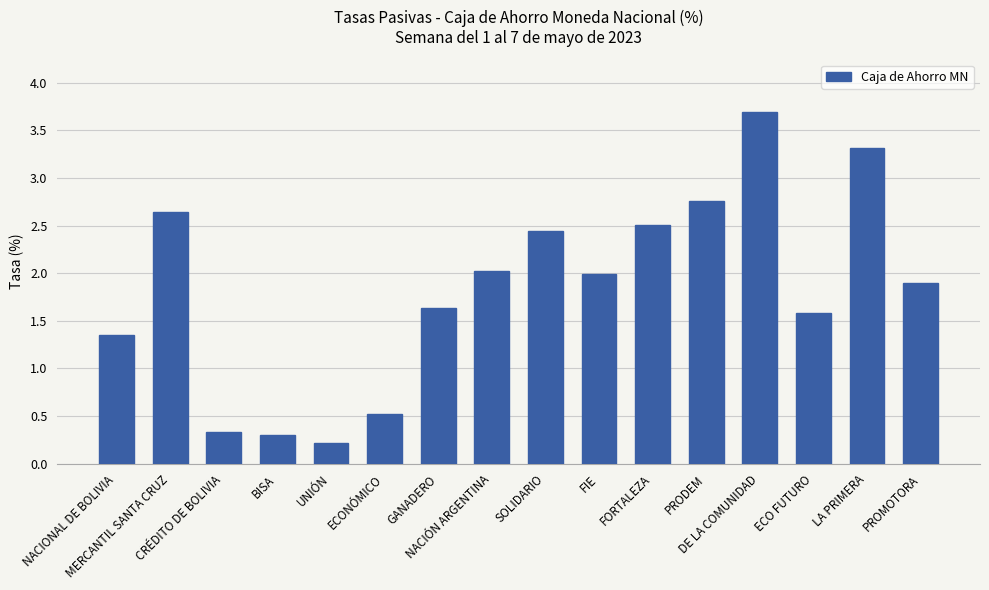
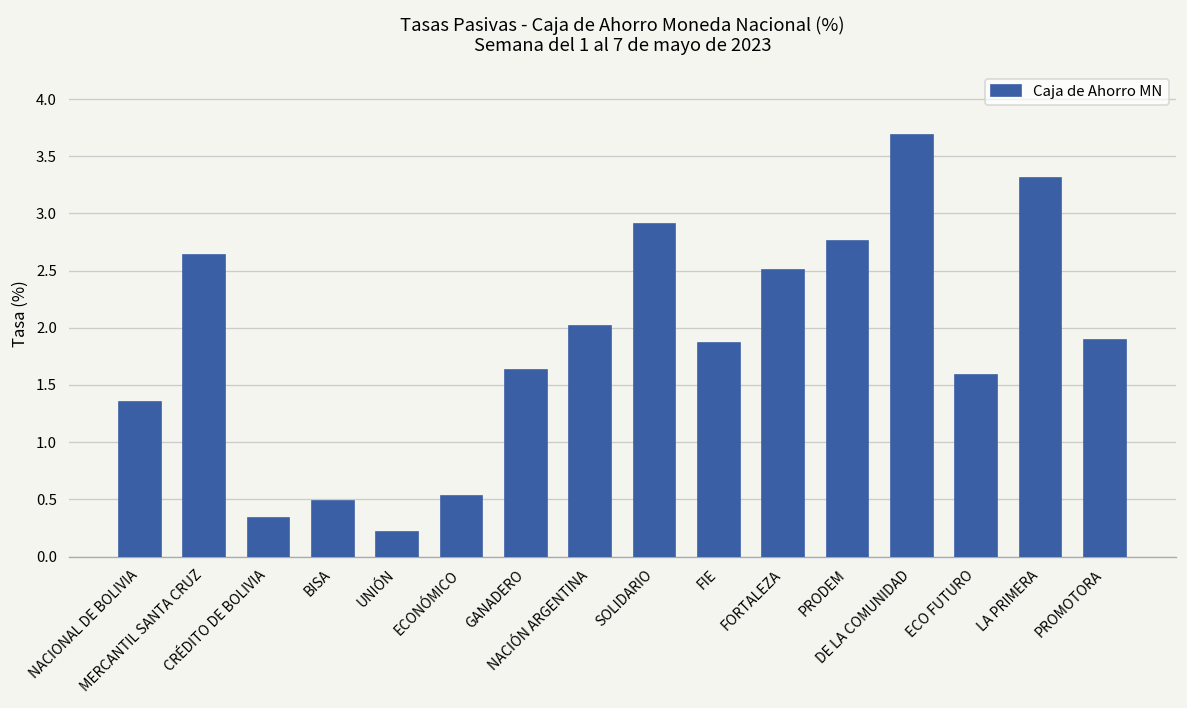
  {
    "NACIONAL DE BOLIVIA": 1.3,
    "MERCANTIL SANTA CRUZ": 2.6,
    "CRÉDITO DE BOLIVIA": 0.3,
-   "BISA": 0.3,
+   "BISA": 0.5,
    "UNIÓN": 0.2,
    "ECONÓMICO": 0.5,
    "GANADERO": 1.6,
    "NACIÓN ARGENTINA": 2.0,
-   "SOLIDARIO": 2.4,
-   "FIE": 2.0,
+   "SOLIDARIO": 2.9,
+   "FIE": 1.9,
    "FORTALEZA": 2.5,
    "PRODEM": 2.8,
    "DE LA COMUNIDAD": 3.7,
    "ECO FUTURO": 1.6,
    "LA PRIMERA": 3.3,
    "PROMOTORA": 1.9
  }
